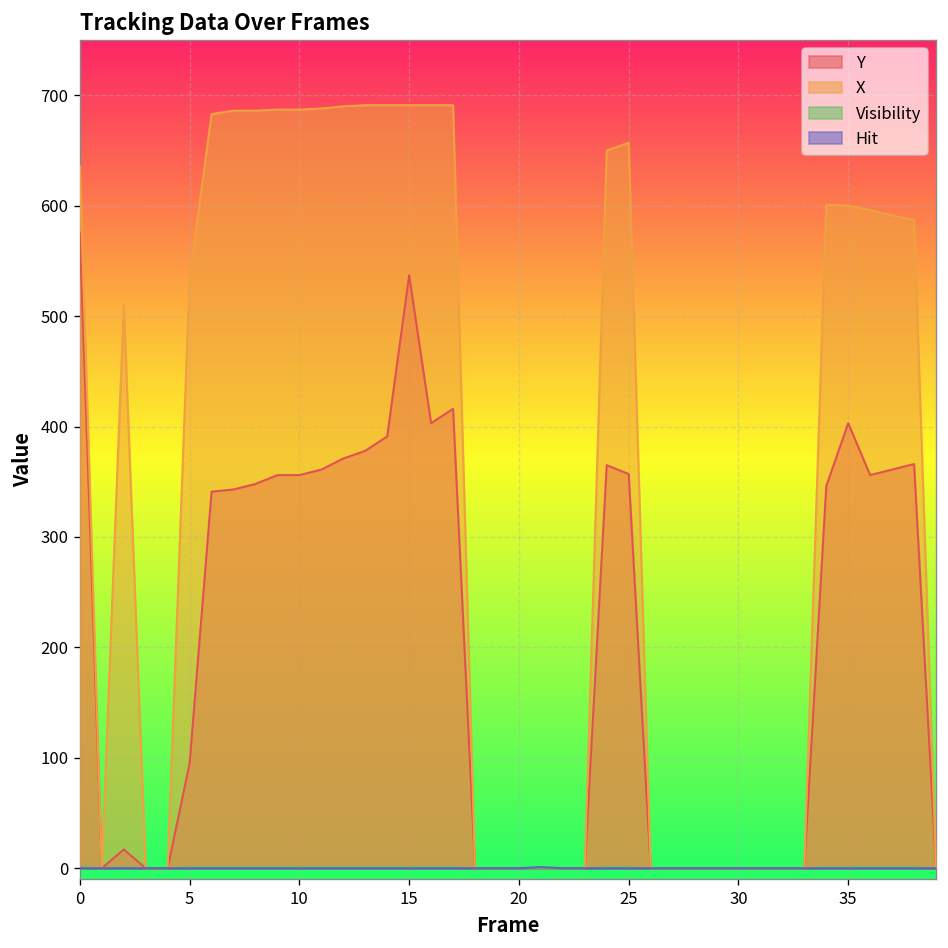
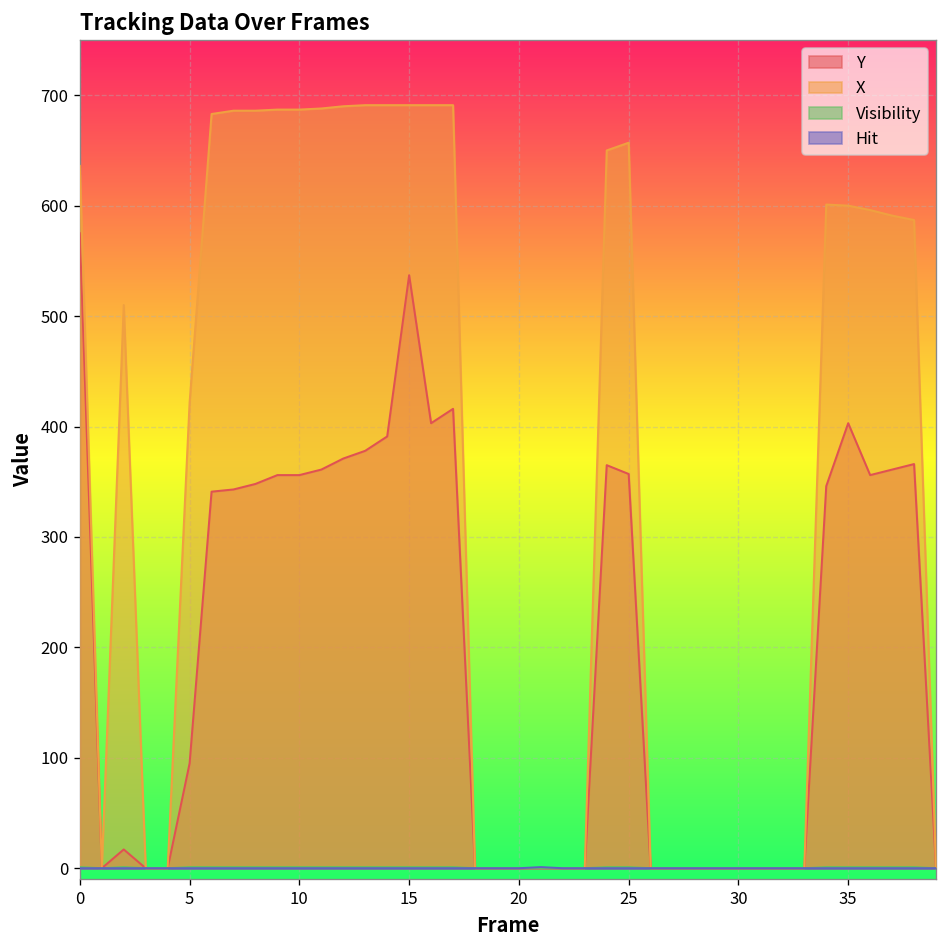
  {
    "Y": {
      "0": 580,
      "5": 100,
      "10": 360,
      "15": 540,
      "25": 360,
      "35": 400
    },
    "X": {
      "0": 640,
-     "5": 540,
+     "5": 420,
      "10": 690,
      "15": 690,
      "25": 660,
      "35": 600
    }
  }
